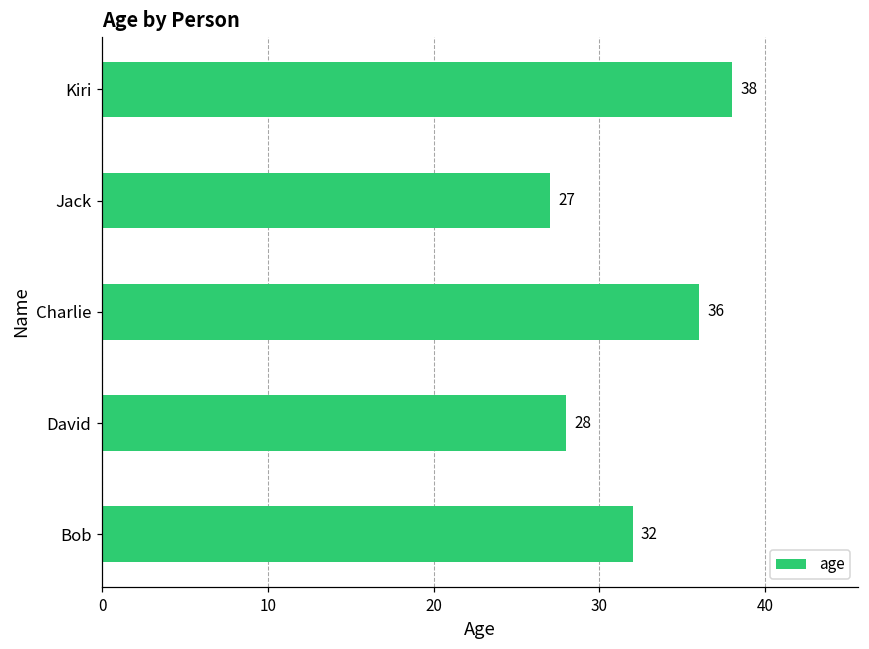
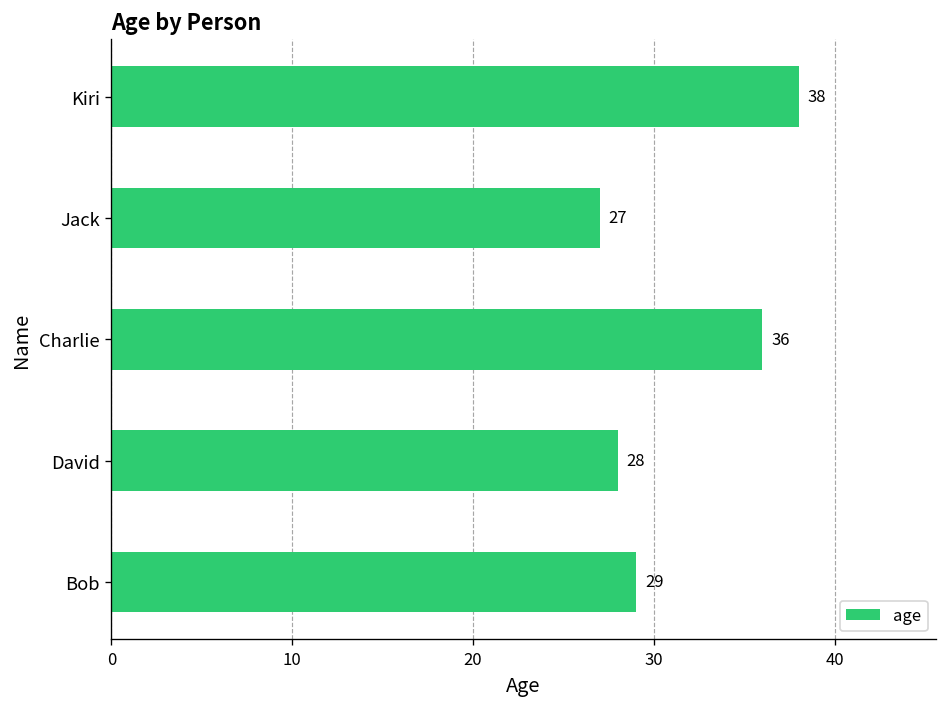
  {
    "Kiri": 38,
    "Jack": 27,
    "Charlie": 36,
    "David": 28,
-   "Bob": 32
+   "Bob": 29
  }
